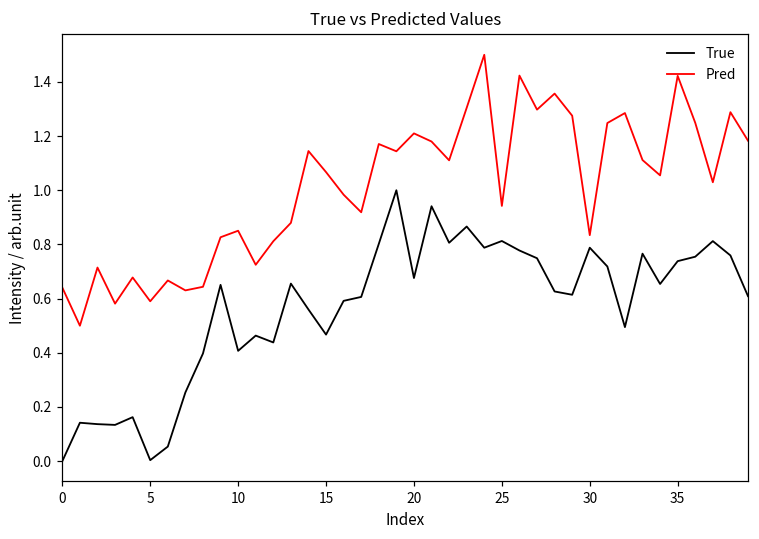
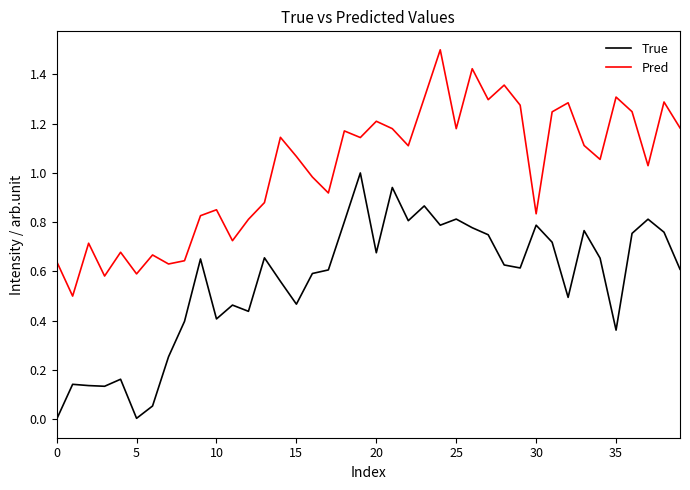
  {
    "True": {
      "0": 0.00,
      "5": 0.00,
      "10": 0.41,
      "15": 0.47,
      "20": 0.68,
      "25": 0.81,
      "30": 0.79,
-     "35": 0.74
+     "35": 0.36
    },
    "Pred": {
      "0": 0.64,
      "5": 0.59,
      "10": 0.85,
      "15": 1.07,
      "20": 1.21,
-     "25": 0.94,
+     "25": 1.18,
      "30": 0.83,
-     "35": 1.42
+     "35": 1.31
    }
  }
